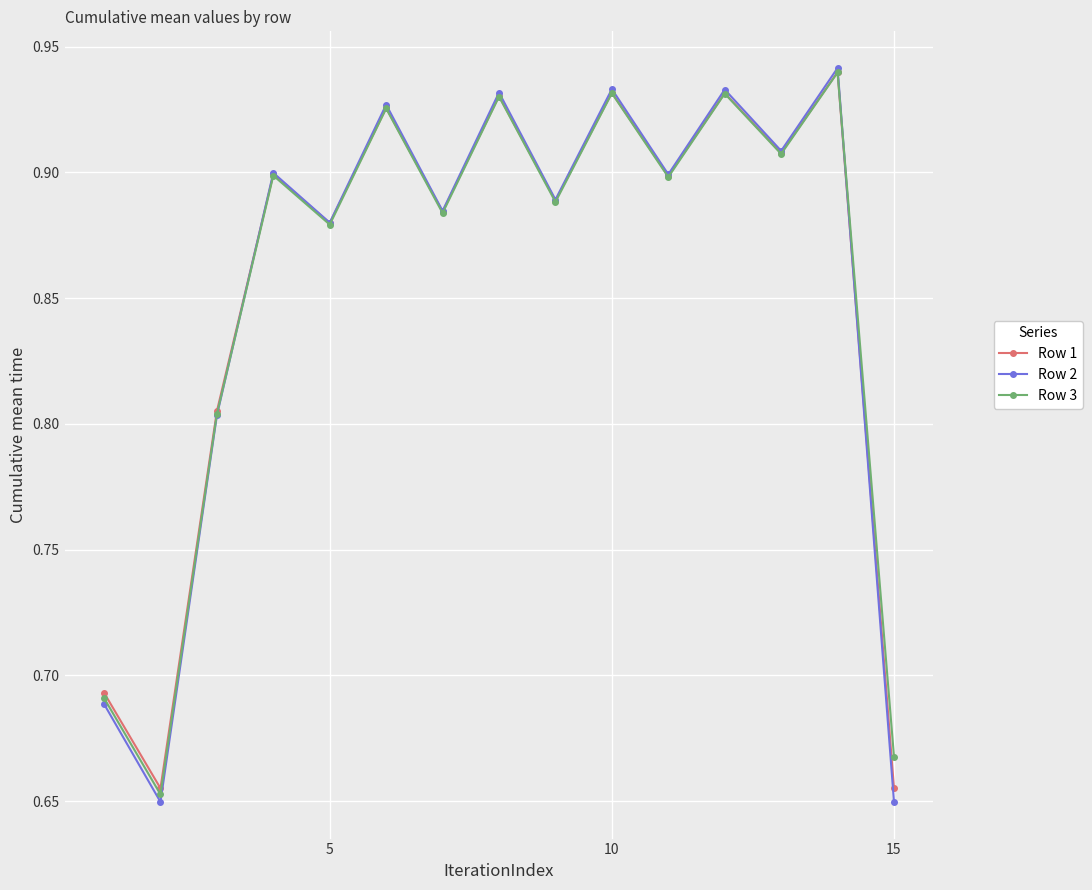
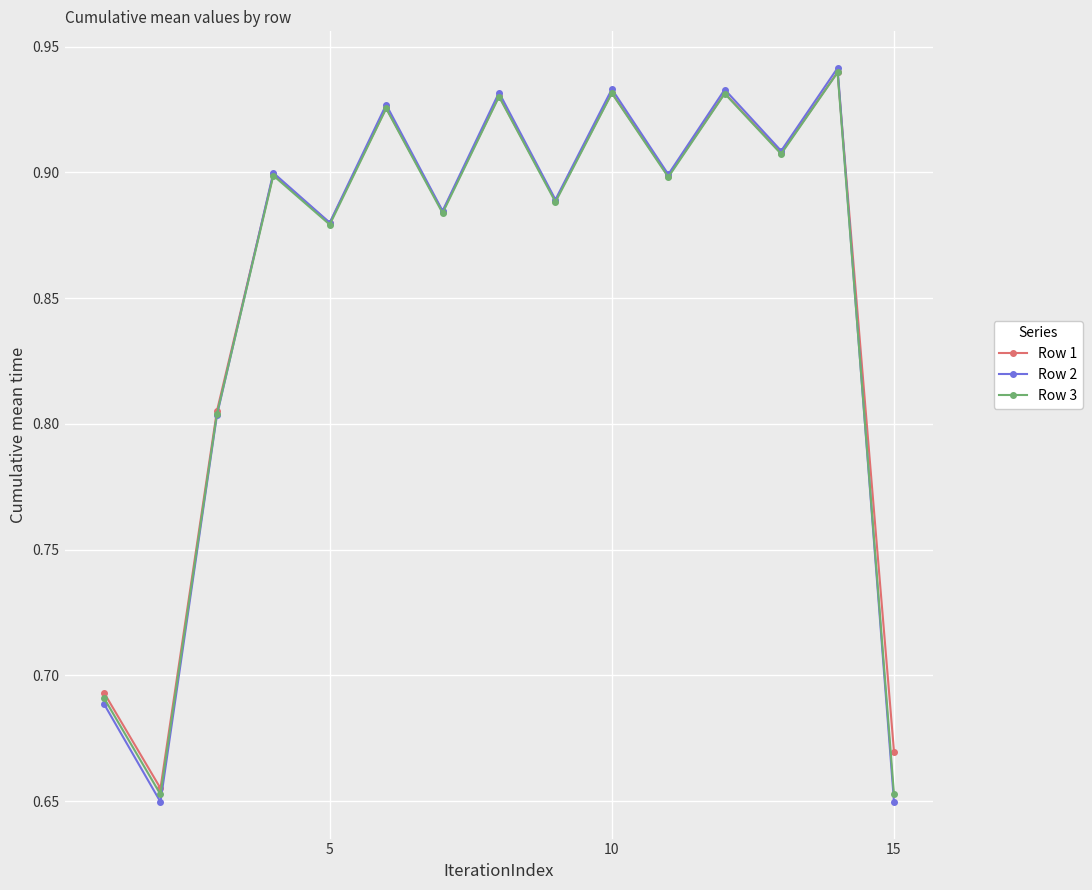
  {
    "Row 1": {
-     "15": 0.655
+     "15": 0.670
    },
    "Row 2": {
      "10": 0.933,
      "15": 0.650
    },
    "Row 3": {
-     "15": 0.668
+     "15": 0.653
    }
  }
